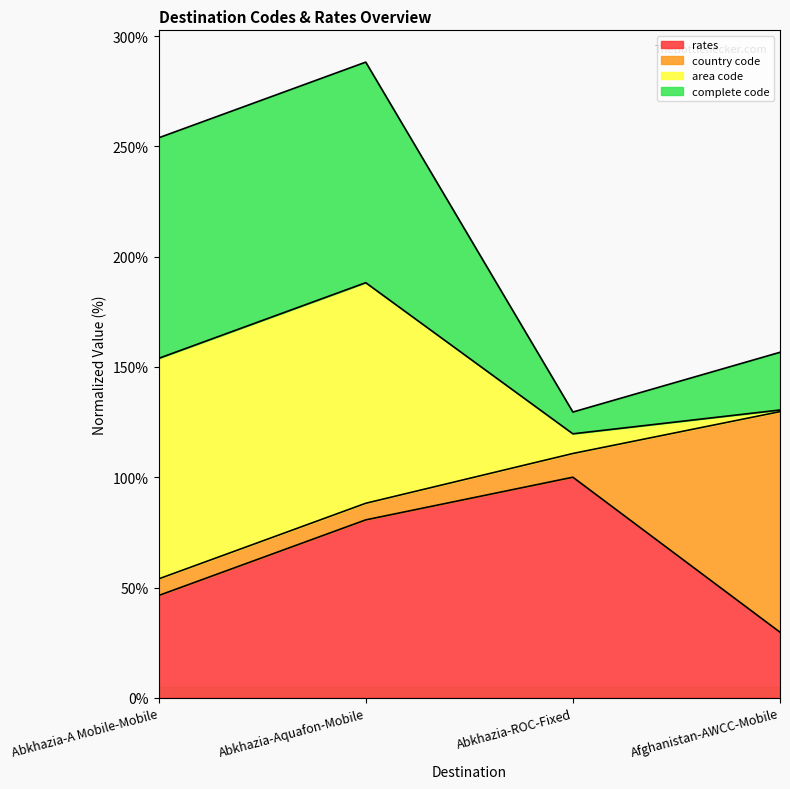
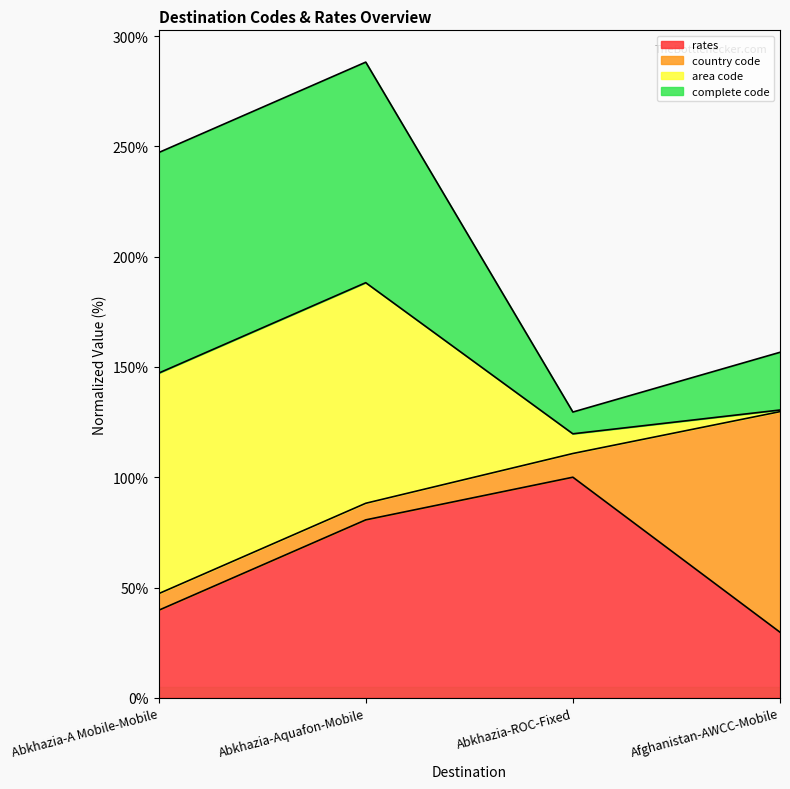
  {
    "rates": {
-     "Abkhazia-A Mobile-Mobile": "46%",
+     "Abkhazia-A Mobile-Mobile": "40%",
      "Abkhazia-Aquafon-Mobile": "81%",
      "Abkhazia-ROC-Fixed": "100%",
      "Afghanistan-AWCC-Mobile": "30%"
    },
    "country code": {
      "Abkhazia-A Mobile-Mobile": "8%",
      "Abkhazia-Aquafon-Mobile": "8%",
      "Abkhazia-ROC-Fixed": "11%"
    },
    "area code": {
      "Abkhazia-A Mobile-Mobile": "100%",
      "Abkhazia-Aquafon-Mobile": "100%",
      "Abkhazia-ROC-Fixed": "9%"
    },
    "complete code": {
      "Abkhazia-A Mobile-Mobile": "100%",
      "Abkhazia-Aquafon-Mobile": "100%",
      "Abkhazia-ROC-Fixed": "10%",
      "Afghanistan-AWCC-Mobile": "26%"
    }
  }
